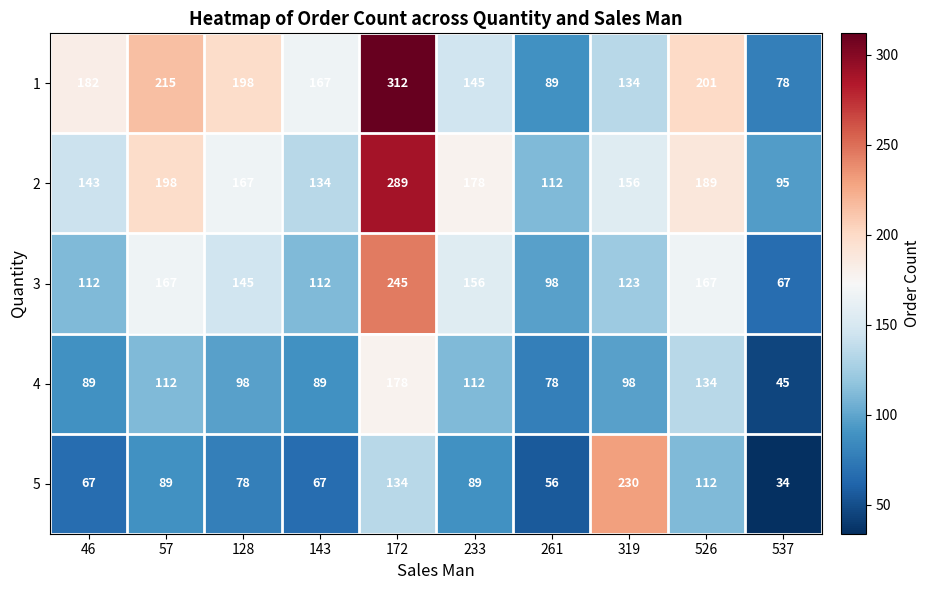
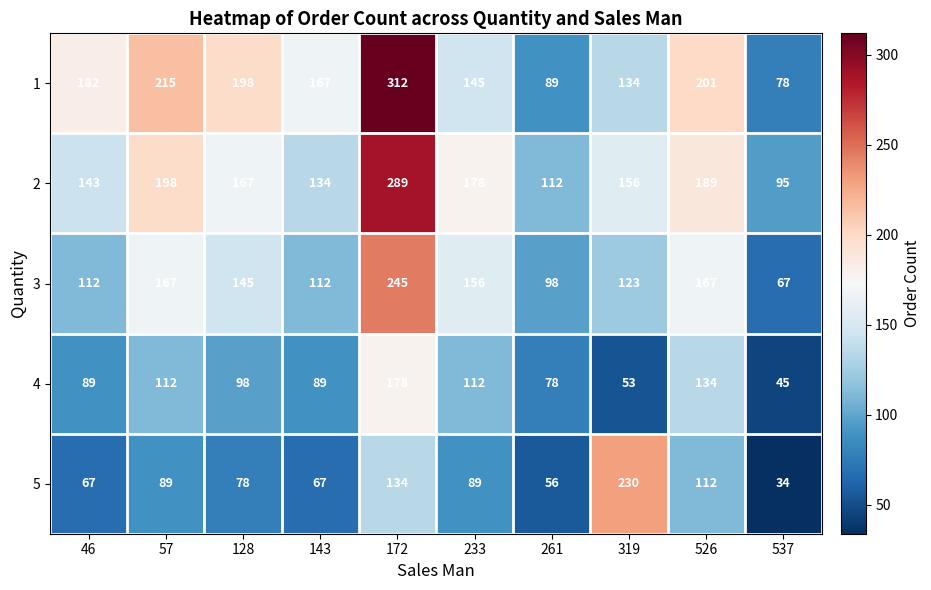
  {
    "1": {
      "57": 215,
      "128": 198,
      "172": 312,
      "261": 89,
      "319": 134,
      "526": 201,
      "537": 78
    },
    "2": {
      "46": 143,
      "57": 198,
      "143": 134,
      "172": 289,
      "261": 112,
      "537": 95
    },
    "3": {
      "46": 112,
      "143": 112,
      "172": 245,
      "261": 98,
      "319": 123,
      "537": 67
    },
    "4": {
      "46": 89,
      "57": 112,
      "128": 98,
      "143": 89,
      "233": 112,
      "261": 78,
-     "319": 98,
+     "319": 53,
      "526": 134,
      "537": 45
    },
    "5": {
      "46": 67,
      "57": 89,
      "128": 78,
      "143": 67,
      "172": 134,
      "233": 89,
      "261": 56,
      "319": 230,
      "526": 112,
      "537": 34
    }
  }
